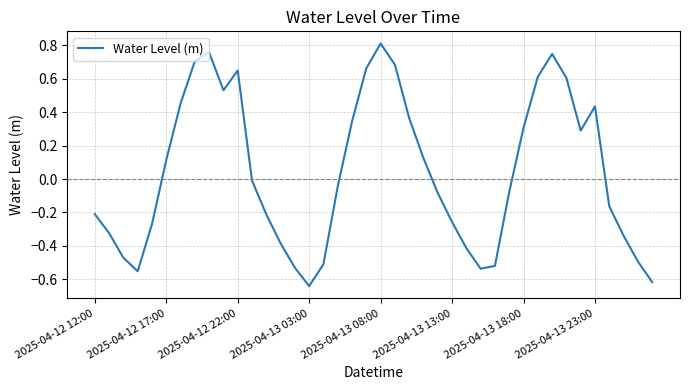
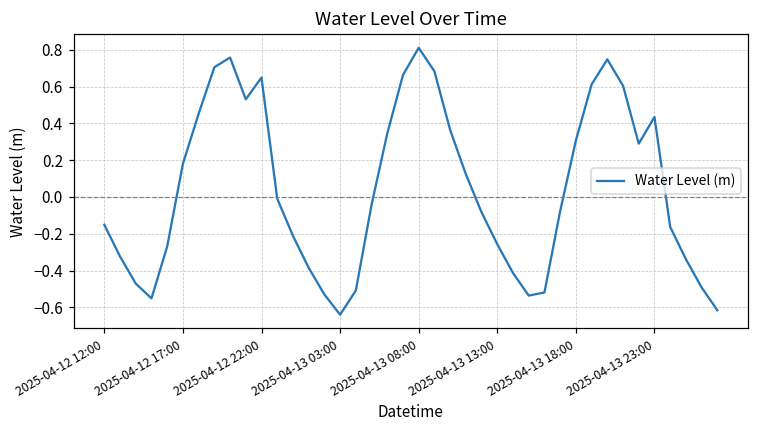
  {
-   "2025-04-12 12:00": -0.21,
-   "2025-04-12 17:00": 0.11,
+   "2025-04-12 12:00": -0.15,
+   "2025-04-12 17:00": 0.18,
    "2025-04-12 22:00": 0.65,
    "2025-04-13 03:00": -0.64,
    "2025-04-13 08:00": 0.81,
    "2025-04-13 13:00": -0.26,
    "2025-04-13 18:00": 0.31,
    "2025-04-13 23:00": 0.43
  }
